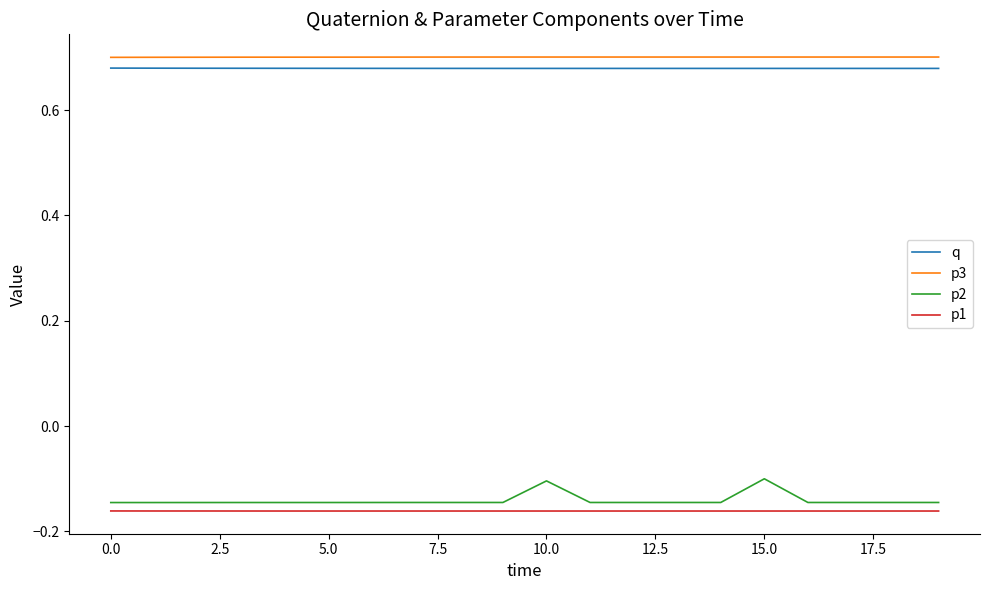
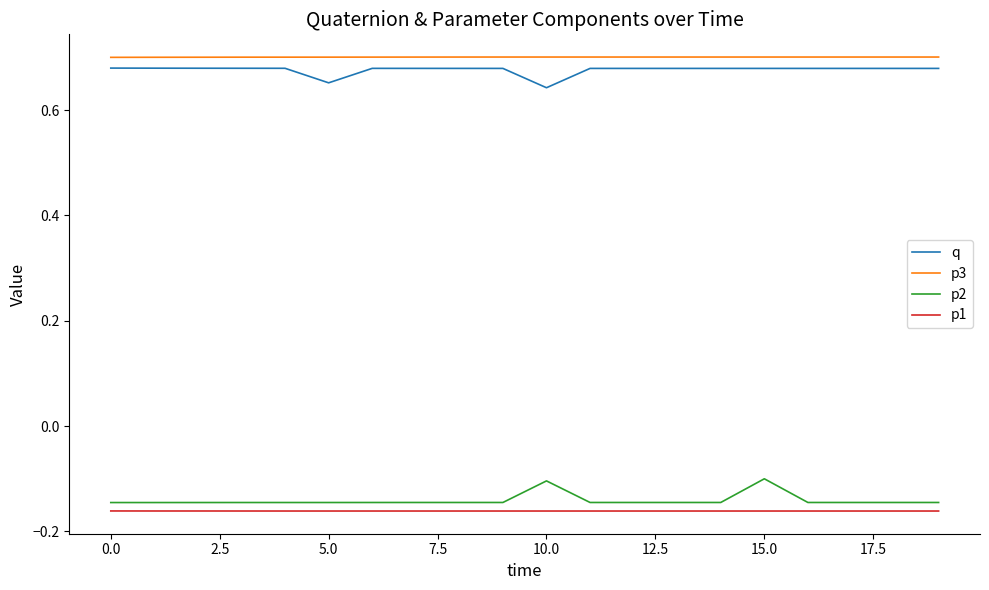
  {
    "q": {
      "0.0": 0.68,
-     "5.0": 0.68,
-     "10.0": 0.68,
+     "5.0": 0.65,
+     "10.0": 0.64,
      "15.0": 0.68
    },
    "p3": {
      "0.0": 0.70,
      "5.0": 0.70,
      "10.0": 0.70,
      "15.0": 0.70
    },
    "p2": {
      "0.0": -0.15,
      "5.0": -0.15,
      "10.0": -0.10,
      "15.0": -0.10
    },
    "p1": {
      "0.0": -0.16,
      "5.0": -0.16,
      "10.0": -0.16,
      "15.0": -0.16
    }
  }
